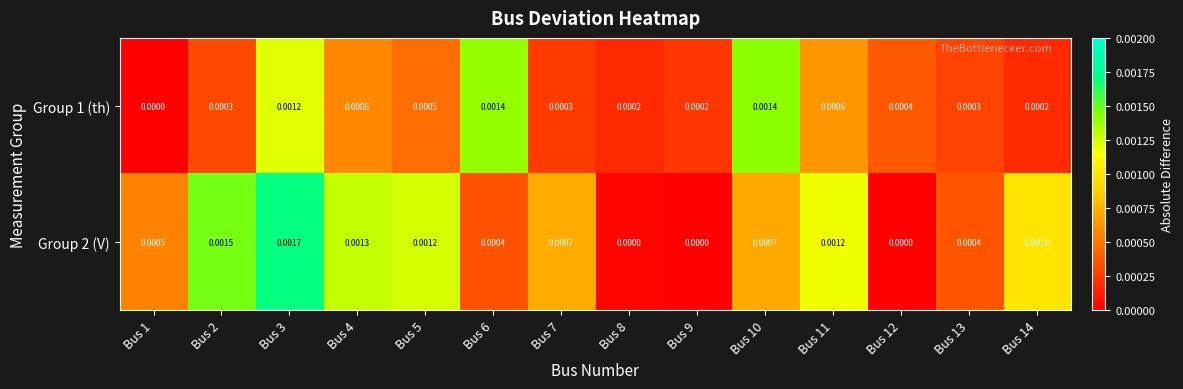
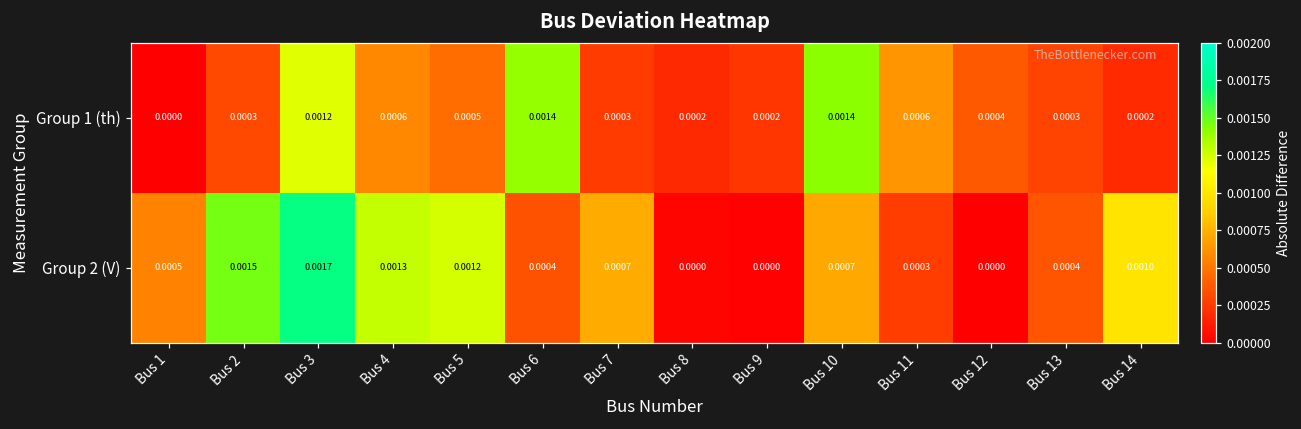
  {
    "Group 1 (th)": {
      "Bus 1": 0.0000,
      "Bus 2": 0.0003,
      "Bus 3": 0.0012,
      "Bus 4": 0.0006,
      "Bus 5": 0.0005,
      "Bus 6": 0.0014,
      "Bus 7": 0.0003,
      "Bus 8": 0.0002,
      "Bus 9": 0.0002,
      "Bus 10": 0.0014,
      "Bus 11": 0.0006,
      "Bus 12": 0.0004,
      "Bus 14": 0.0002
    },
    "Group 2 (V)": {
      "Bus 1": 0.0005,
      "Bus 2": 0.0015,
      "Bus 3": 0.0017,
      "Bus 4": 0.0013,
      "Bus 5": 0.0012,
      "Bus 6": 0.0004,
      "Bus 7": 0.0007,
      "Bus 8": 0.0000,
      "Bus 9": 0.0000,
      "Bus 10": 0.0007,
-     "Bus 11": 0.0012,
+     "Bus 11": 0.0003,
      "Bus 12": 0.0000,
      "Bus 13": 0.0004,
      "Bus 14": 0.0010
    }
  }
